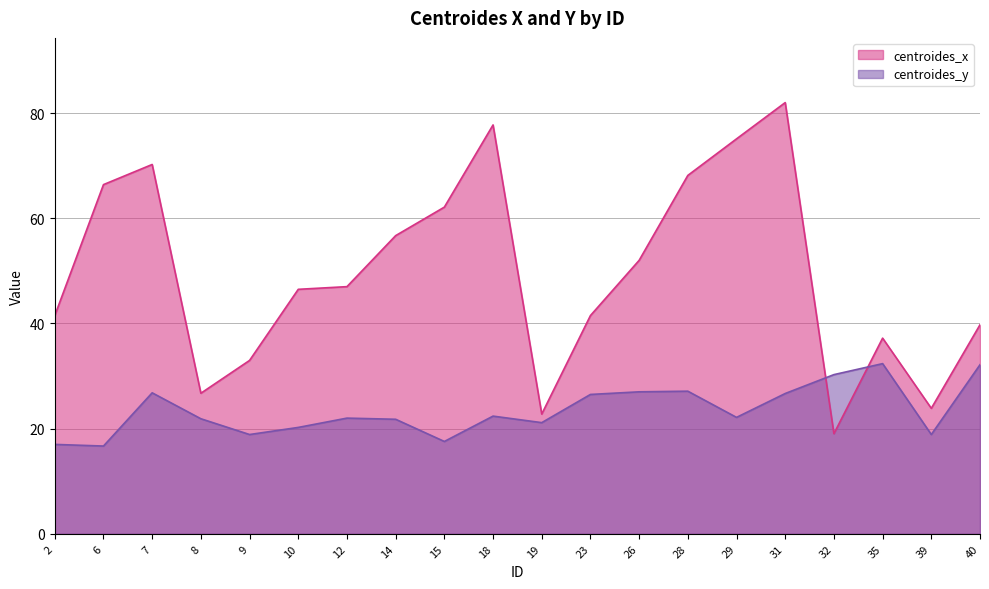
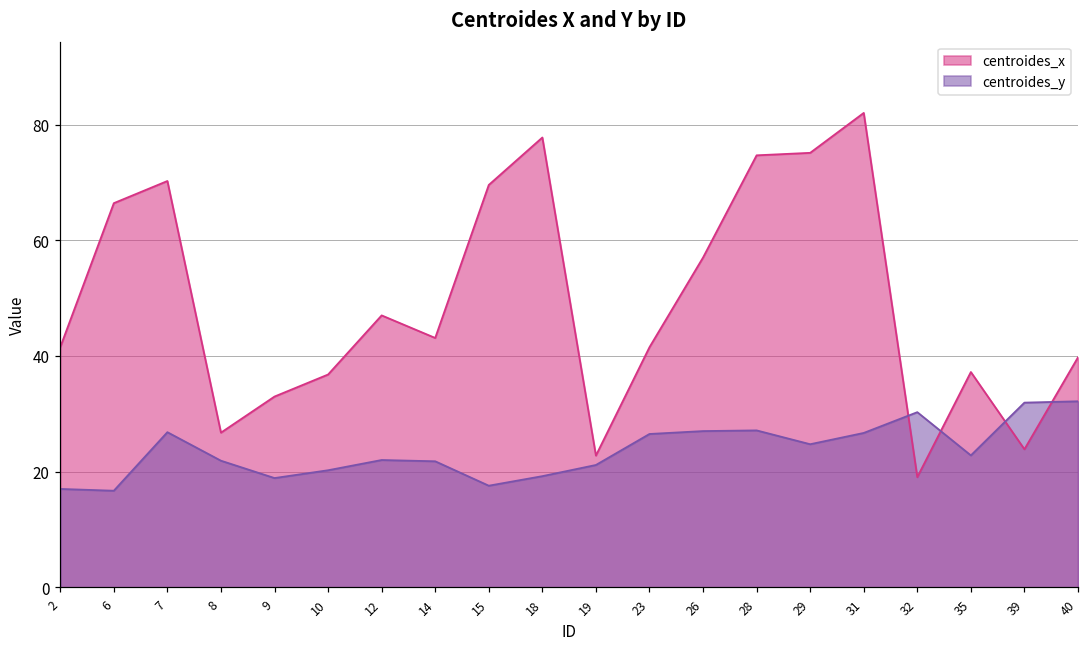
  {
    "centroides_x": {
      "2": 42,
      "6": 66,
      "7": 70,
      "8": 27,
      "9": 33,
-     "10": 46,
+     "10": 37,
      "12": 47,
-     "14": 57,
-     "15": 62,
+     "14": 43,
+     "15": 70,
      "18": 78,
      "19": 23,
      "23": 42,
-     "26": 52,
-     "28": 68,
+     "26": 57,
+     "28": 75,
      "29": 75,
      "31": 82,
      "32": 19,
      "35": 37,
      "39": 24,
      "40": 40
    },
    "centroides_y": {
      "2": 17,
      "6": 17,
      "7": 27,
      "8": 22,
      "9": 19,
      "10": 20,
      "12": 22,
      "14": 22,
      "15": 18,
-     "18": 22,
+     "18": 19,
      "19": 21,
      "23": 27,
      "26": 27,
      "28": 27,
-     "29": 22,
+     "29": 25,
      "31": 27,
      "32": 30,
-     "35": 32,
-     "39": 19,
+     "35": 23,
+     "39": 32,
      "40": 32
    }
  }
